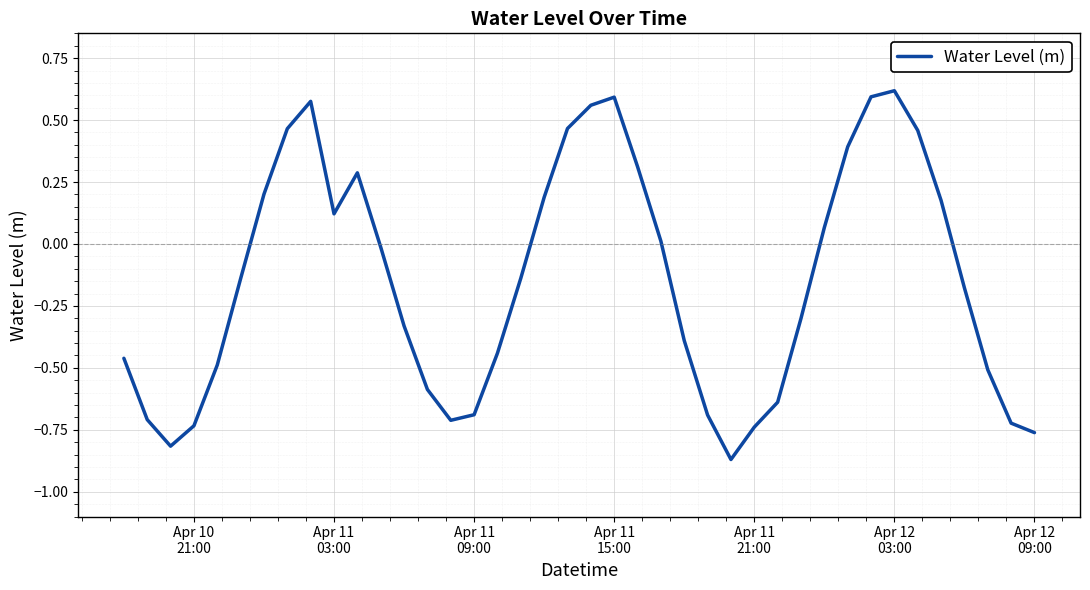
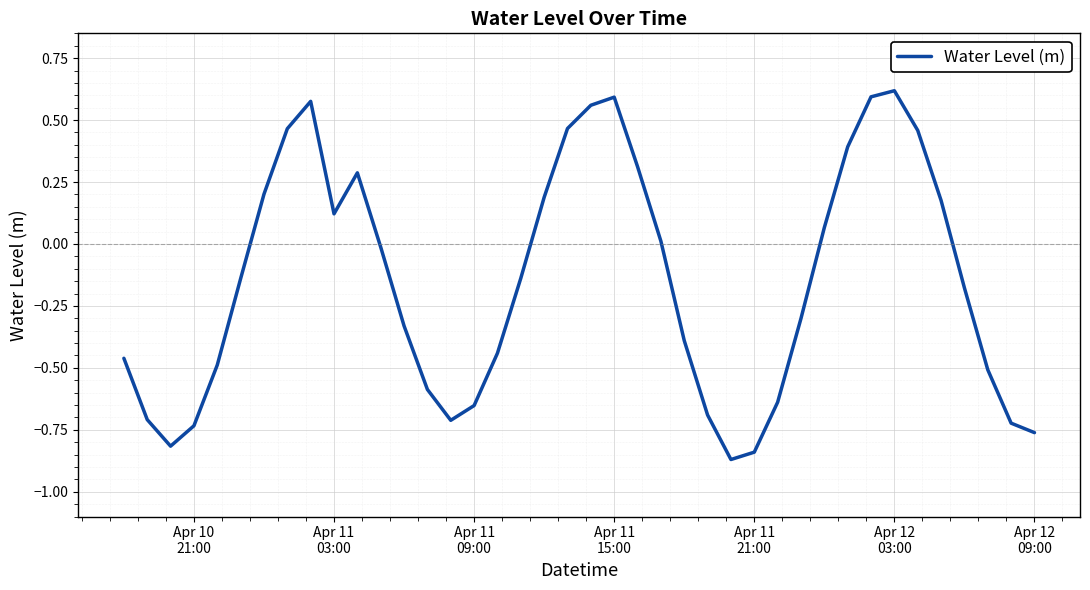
  {
    "Apr 10 21:00": -0.73,
    "Apr 11 03:00": 0.12,
-   "Apr 11 09:00": -0.69,
+   "Apr 11 09:00": -0.65,
    "Apr 11 15:00": 0.59,
-   "Apr 11 21:00": -0.74,
+   "Apr 11 21:00": -0.84,
    "Apr 12 03:00": 0.62,
    "Apr 12 09:00": -0.76
  }
